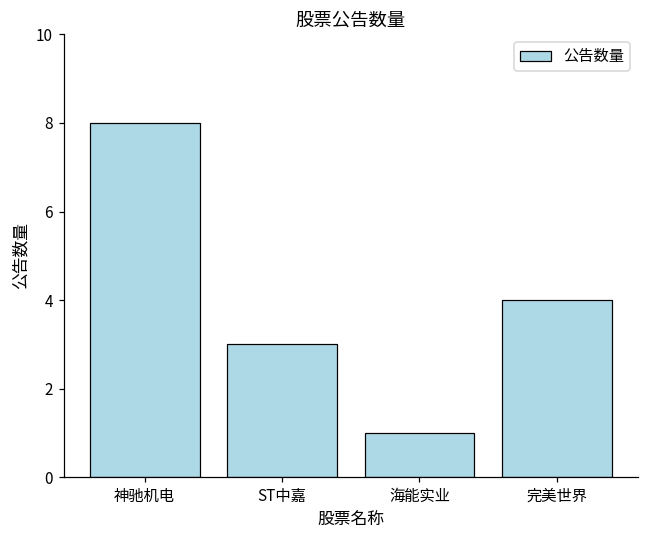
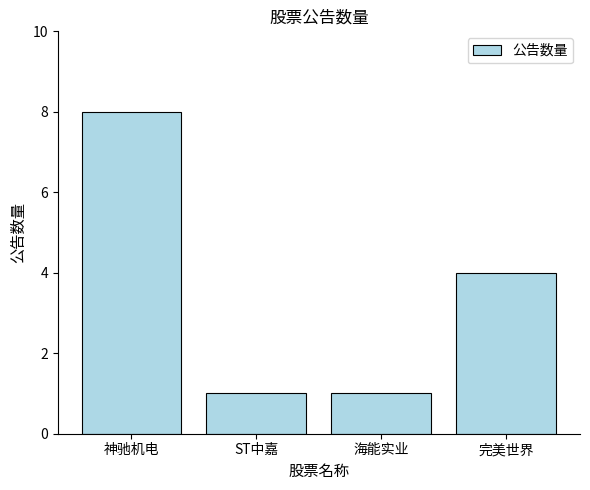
  {
    "神驰机电": 8,
-   "ST中嘉": 3,
+   "ST中嘉": 1,
    "海能实业": 1,
    "完美世界": 4
  }
